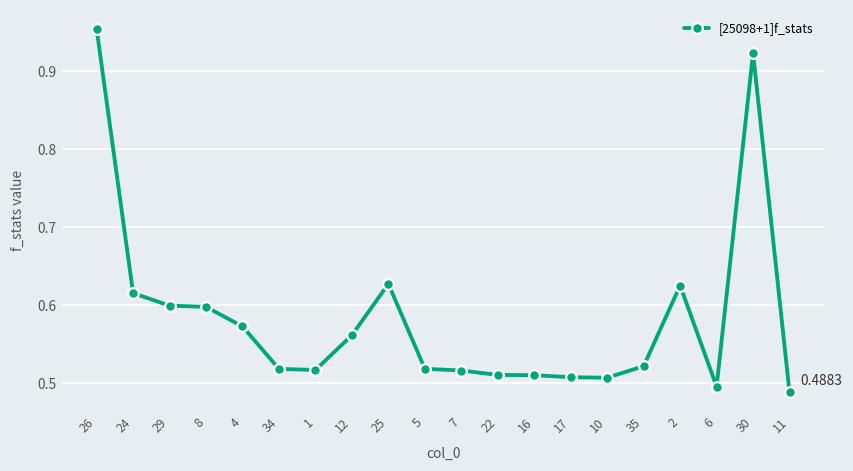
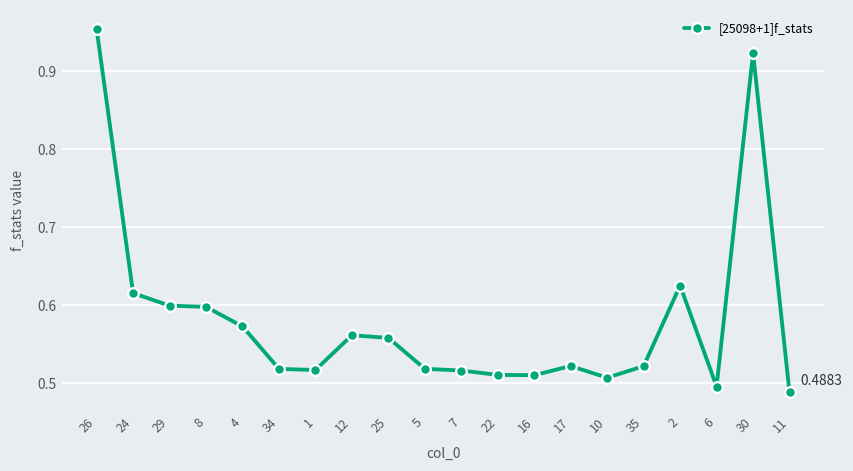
  {
    "26": 0.95,
    "24": 0.62,
    "29": 0.60,
    "8": 0.60,
    "4": 0.57,
    "34": 0.52,
    "1": 0.52,
    "12": 0.56,
-   "25": 0.63,
+   "25": 0.56,
    "5": 0.52,
    "7": 0.52,
    "22": 0.51,
    "16": 0.51,
-   "17": 0.51,
+   "17": 0.52,
    "10": 0.51,
    "35": 0.52,
    "2": 0.63,
    "6": 0.50,
    "30": 0.92
  }
